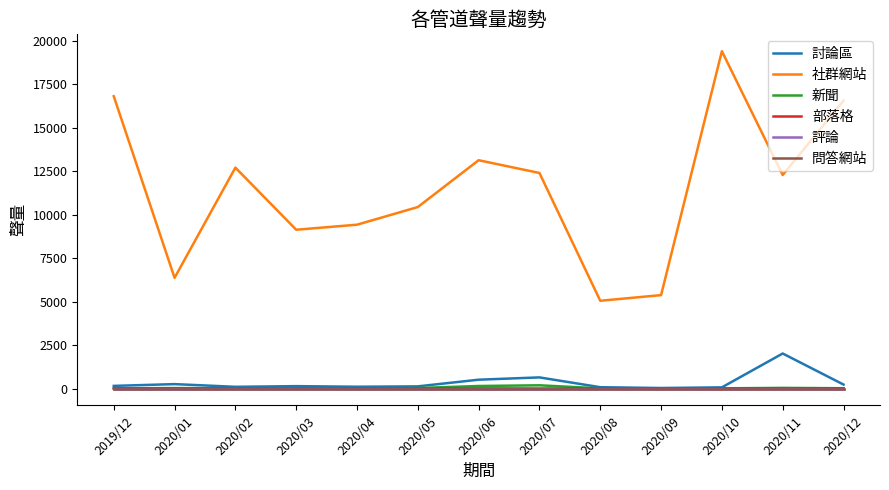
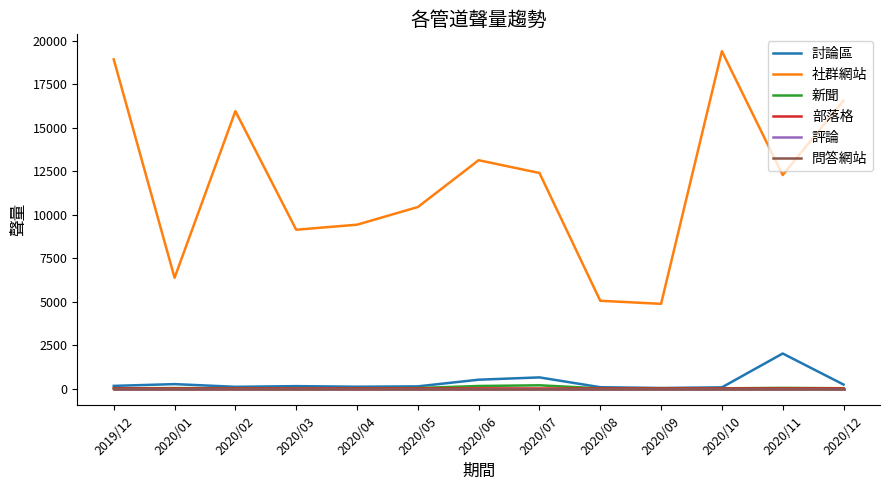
  {
    "討論區": {
      "2020/01": 300,
      "2020/06": 500,
      "2020/07": 600,
      "2020/11": 2000,
      "2020/12": 200
    },
    "社群網站": {
-     "2019/12": 16800,
+     "2019/12": 18900,
      "2020/01": 6400,
-     "2020/02": 12700,
+     "2020/02": 15900,
      "2020/03": 9100,
      "2020/04": 9400,
      "2020/05": 10400,
      "2020/06": 13100,
      "2020/07": 12400,
      "2020/08": 5000,
-     "2020/09": 5400,
+     "2020/09": 4900,
      "2020/10": 19400,
      "2020/11": 12300
    },
    "新聞": {
      "2020/07": 200
    },
    "問答網站": {
      "2020/07": 0
    }
  }
